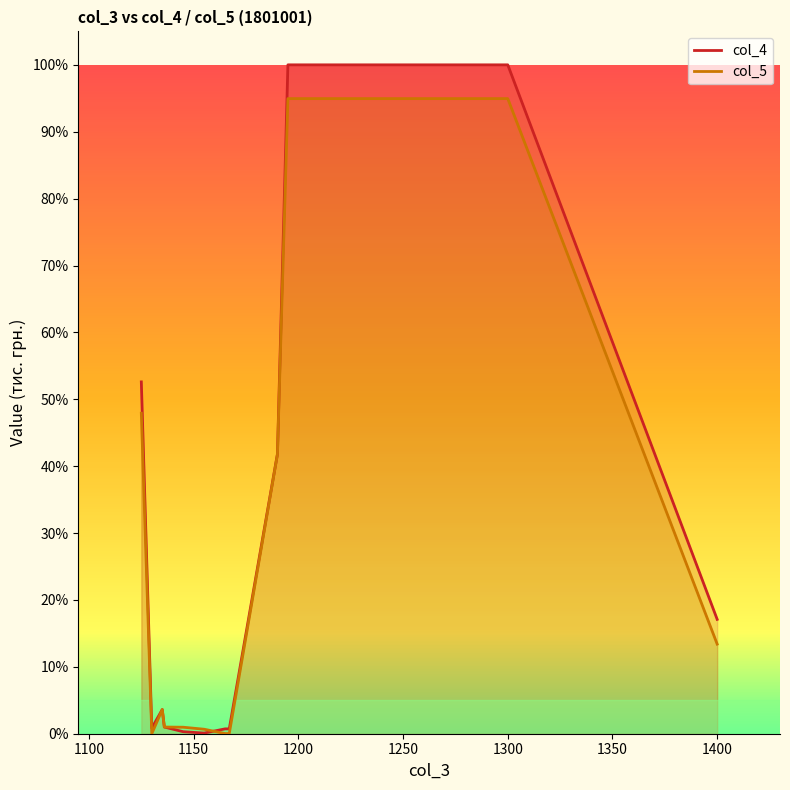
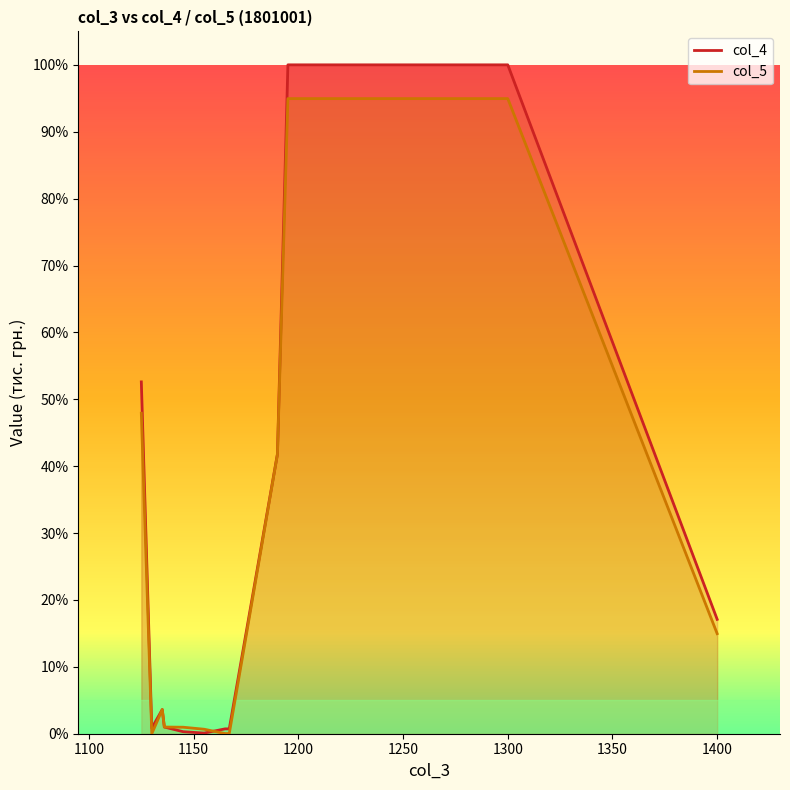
  {
    "col_4": {
      "1300": "100%",
      "1400": "17%"
    },
    "col_5": {
      "1300": "95%",
-     "1400": "13%"
+     "1400": "15%"
    }
  }
